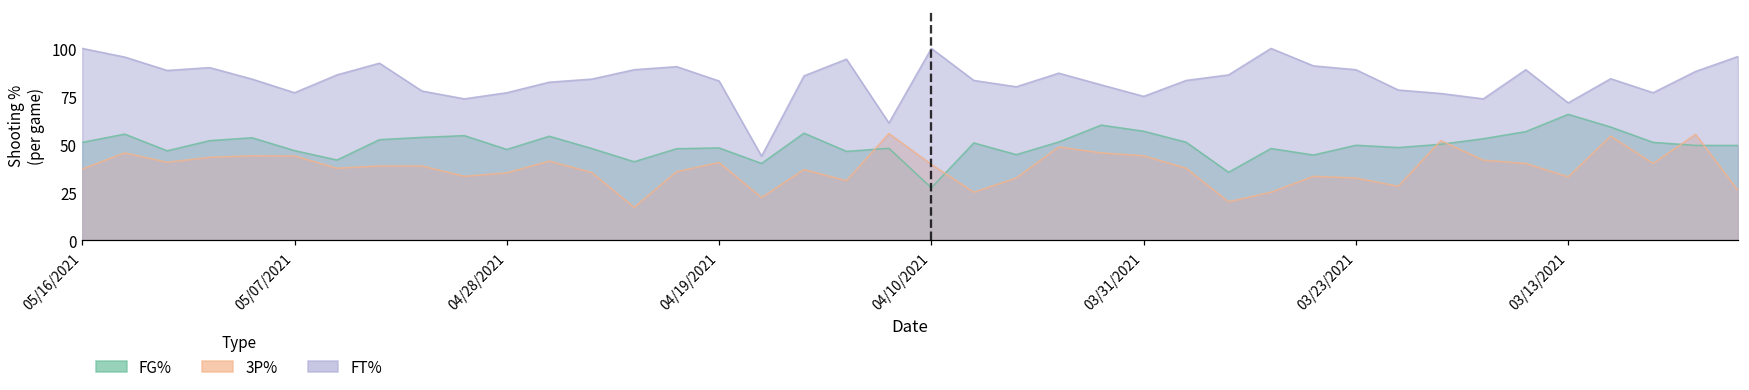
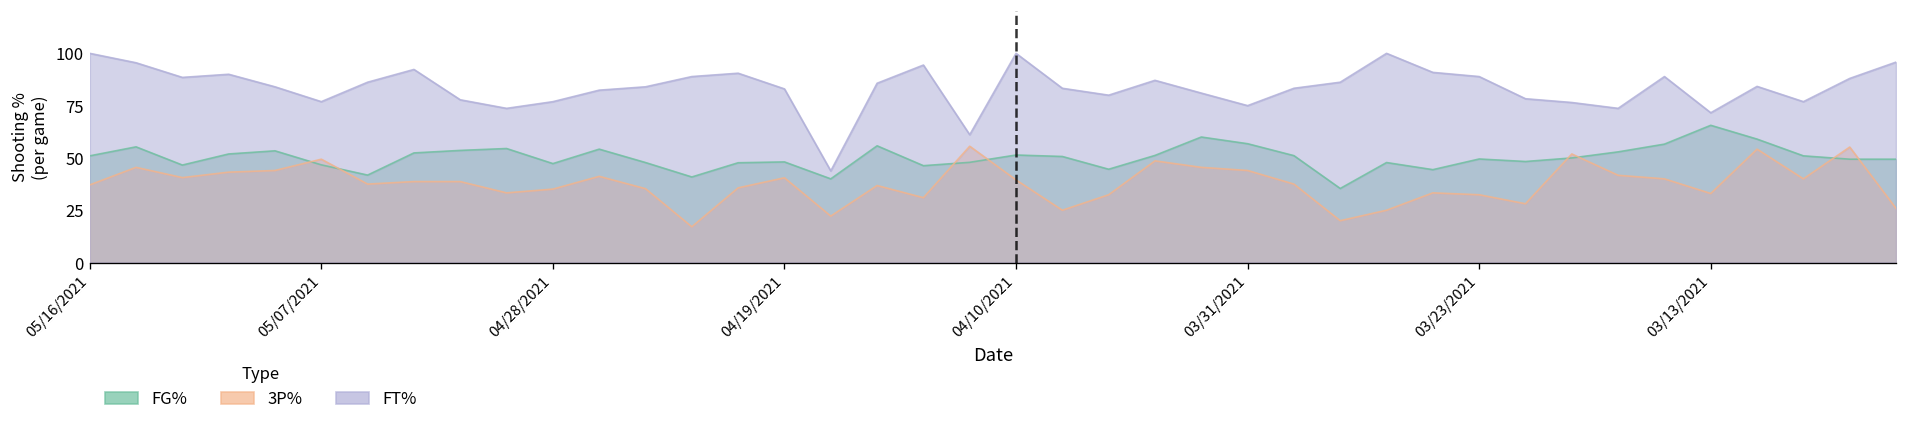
  {
    "FG%": {
      "05/16/2021": 51,
      "05/07/2021": 47,
      "04/28/2021": 47,
      "04/19/2021": 48,
-     "04/10/2021": 27,
+     "04/10/2021": 51,
      "03/31/2021": 57,
      "03/23/2021": 50,
      "03/13/2021": 66
    },
    "3P%": {
      "05/16/2021": 37,
-     "05/07/2021": 44,
+     "05/07/2021": 49,
      "04/28/2021": 35,
      "04/19/2021": 41,
      "04/10/2021": 40,
      "03/31/2021": 44,
      "03/23/2021": 32,
      "03/13/2021": 33
    },
    "FT%": {
      "05/16/2021": 100,
      "05/07/2021": 77,
      "04/28/2021": 77,
      "04/19/2021": 83,
      "04/10/2021": 100,
      "03/31/2021": 75,
      "03/23/2021": 89,
      "03/13/2021": 72
    }
  }
